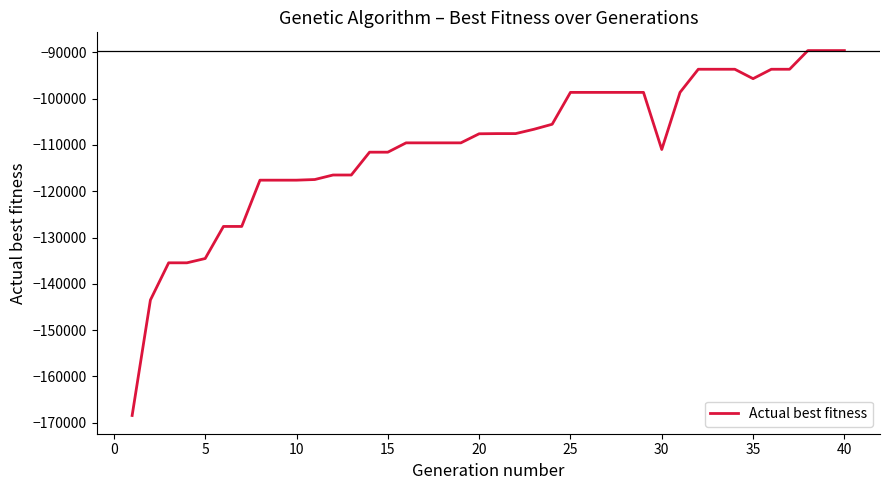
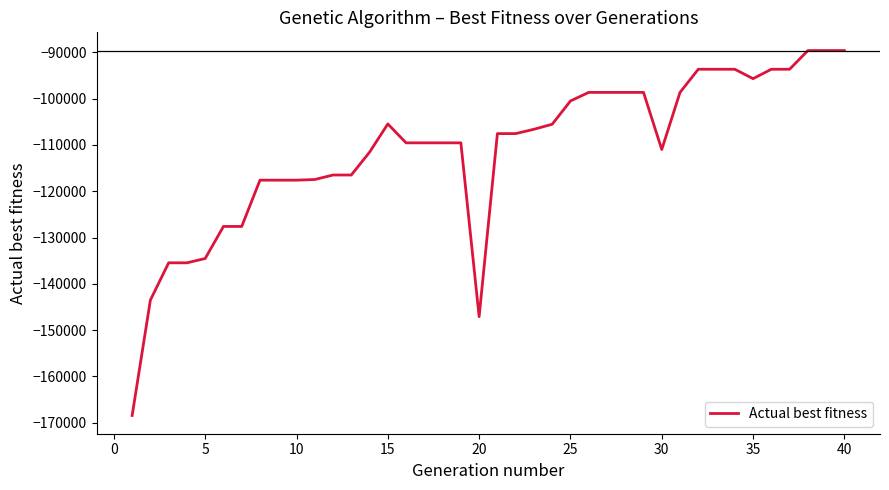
  {
    "5": -135000,
    "10": -118000,
-   "15": -112000,
-   "20": -108000,
-   "25": -99000,
+   "15": -105000,
+   "20": -147000,
+   "25": -101000,
    "30": -111000,
    "35": -96000,
    "40": -90000
  }
